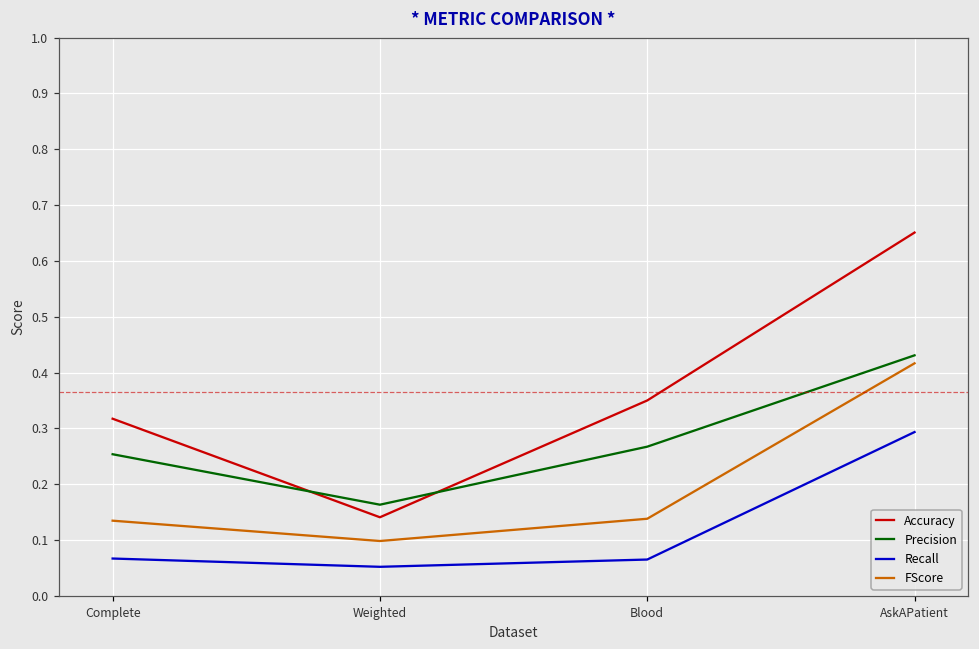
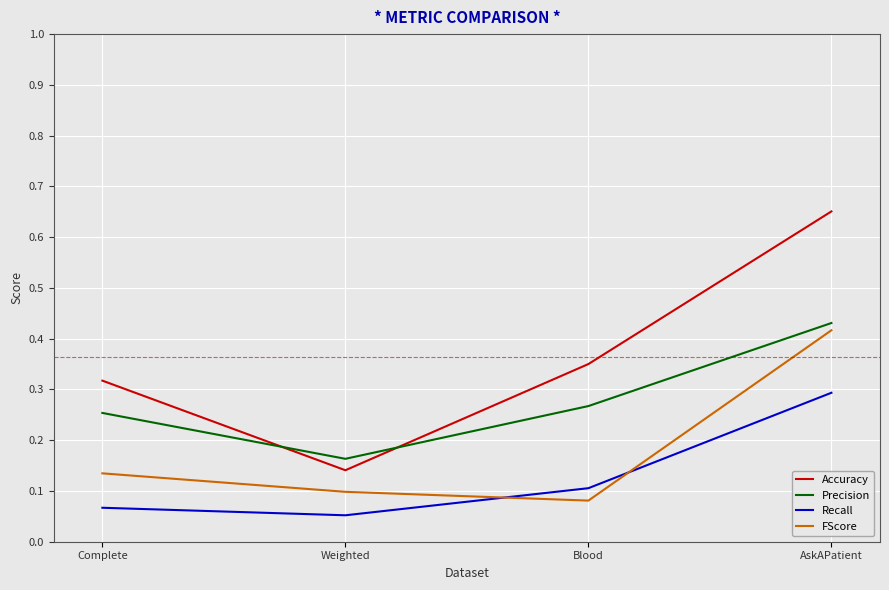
  {
    "Accuracy": {
      "Complete": 0.32,
      "Weighted": 0.14,
      "Blood": 0.35,
      "AskAPatient": 0.65
    },
    "Precision": {
      "Complete": 0.25,
      "Weighted": 0.16,
      "Blood": 0.27,
      "AskAPatient": 0.43
    },
    "Recall": {
      "Complete": 0.07,
      "Weighted": 0.05,
-     "Blood": 0.07,
+     "Blood": 0.11,
      "AskAPatient": 0.29
    },
    "FScore": {
      "Complete": 0.13,
      "Weighted": 0.10,
-     "Blood": 0.14,
+     "Blood": 0.08,
      "AskAPatient": 0.42
    }
  }
